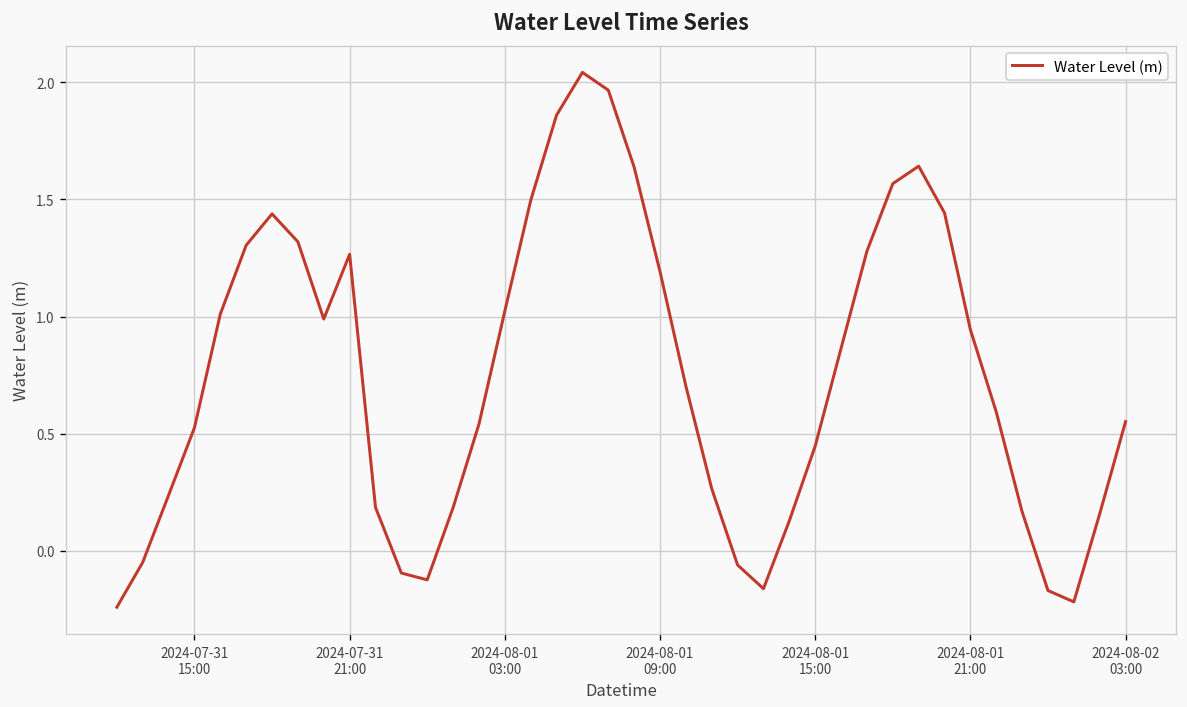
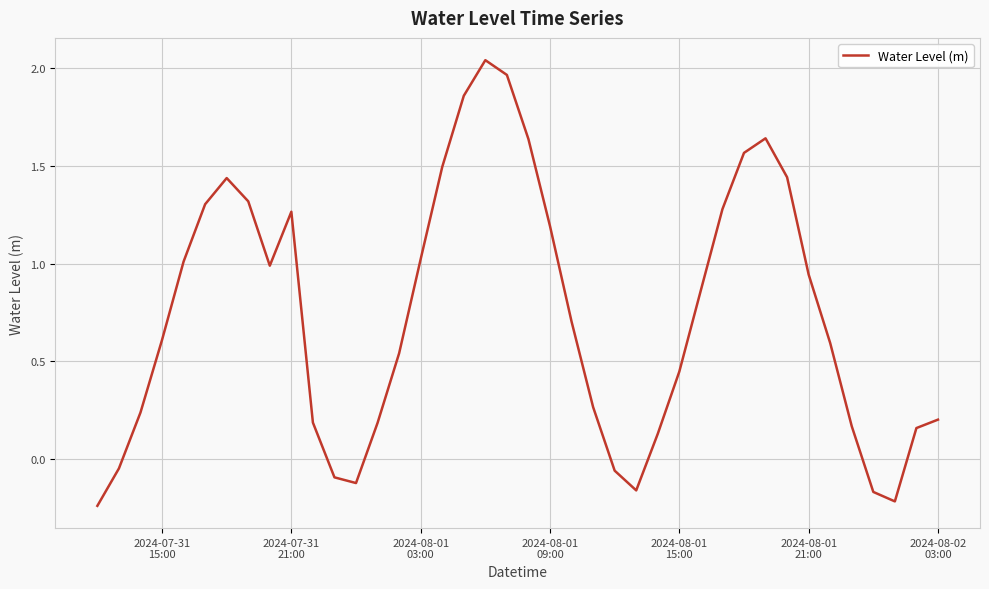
  {
-   "2024-07-31 15:00": 0.53,
+   "2024-07-31 15:00": 0.61,
    "2024-07-31 21:00": 1.27,
    "2024-08-01 03:00": 1.02,
    "2024-08-01 09:00": 1.19,
    "2024-08-01 15:00": 0.45,
    "2024-08-01 21:00": 0.94,
-   "2024-08-02 03:00": 0.55
+   "2024-08-02 03:00": 0.20
  }
